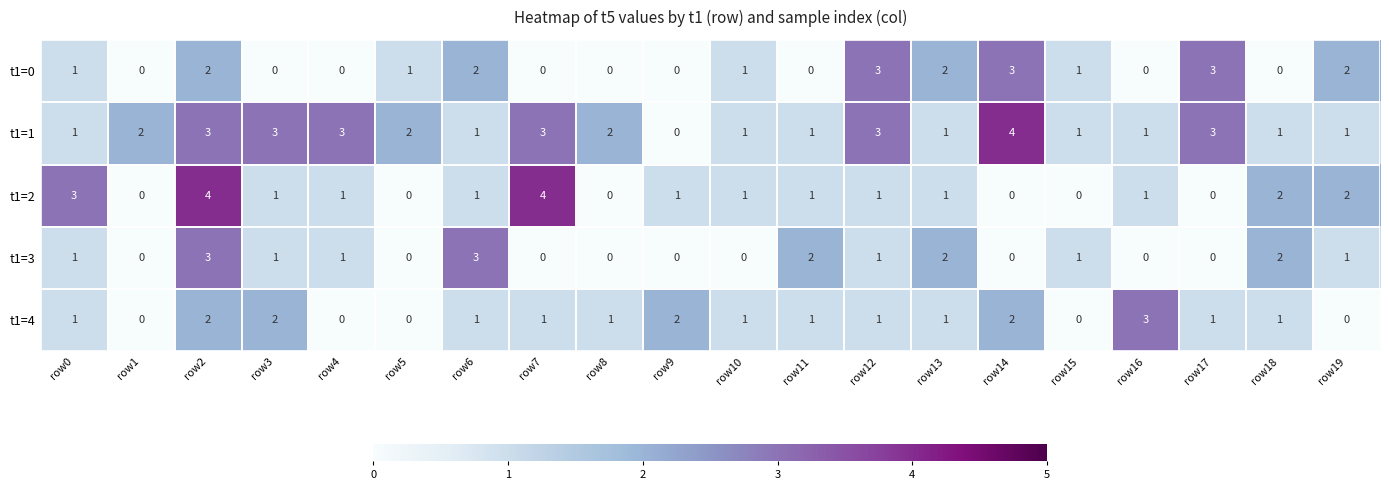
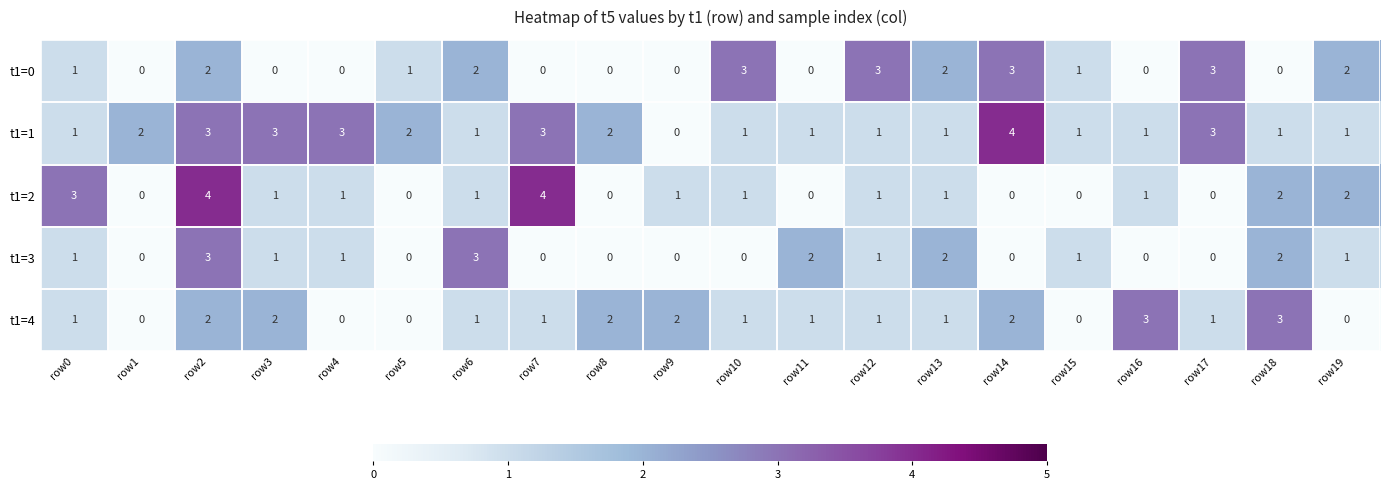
  {
    "t1=0": {
      "row0": 1,
      "row1": 0,
      "row2": 2,
      "row3": 0,
      "row4": 0,
      "row5": 1,
      "row6": 2,
      "row7": 0,
      "row8": 0,
      "row9": 0,
-     "row10": 1,
+     "row10": 3,
      "row11": 0,
      "row12": 3,
      "row13": 2,
      "row14": 3,
      "row15": 1,
      "row16": 0,
      "row17": 3,
      "row18": 0,
      "row19": 2
    },
    "t1=1": {
      "row0": 1,
      "row1": 2,
      "row2": 3,
      "row3": 3,
      "row4": 3,
      "row5": 2,
      "row6": 1,
      "row7": 3,
      "row8": 2,
      "row9": 0,
      "row10": 1,
      "row11": 1,
-     "row12": 3,
+     "row12": 1,
      "row13": 1,
      "row14": 4,
      "row15": 1,
      "row16": 1,
      "row17": 3,
      "row18": 1,
      "row19": 1
    },
    "t1=2": {
      "row0": 3,
      "row1": 0,
      "row2": 4,
      "row3": 1,
      "row4": 1,
      "row5": 0,
      "row6": 1,
      "row7": 4,
      "row8": 0,
      "row9": 1,
      "row10": 1,
-     "row11": 1,
+     "row11": 0,
      "row12": 1,
      "row13": 1,
      "row14": 0,
      "row15": 0,
      "row16": 1,
      "row17": 0,
      "row18": 2,
      "row19": 2
    },
    "t1=3": {
      "row0": 1,
      "row1": 0,
      "row2": 3,
      "row3": 1,
      "row4": 1,
      "row5": 0,
      "row6": 3,
      "row7": 0,
      "row8": 0,
      "row9": 0,
      "row10": 0,
      "row11": 2,
      "row12": 1,
      "row13": 2,
      "row14": 0,
      "row15": 1,
      "row16": 0,
      "row17": 0,
      "row18": 2,
      "row19": 1
    },
    "t1=4": {
      "row0": 1,
      "row1": 0,
      "row2": 2,
      "row3": 2,
      "row4": 0,
      "row5": 0,
      "row6": 1,
      "row7": 1,
-     "row8": 1,
+     "row8": 2,
      "row9": 2,
      "row10": 1,
      "row11": 1,
      "row12": 1,
      "row13": 1,
      "row14": 2,
      "row15": 0,
      "row16": 3,
      "row17": 1,
-     "row18": 1,
+     "row18": 3,
      "row19": 0
    }
  }
